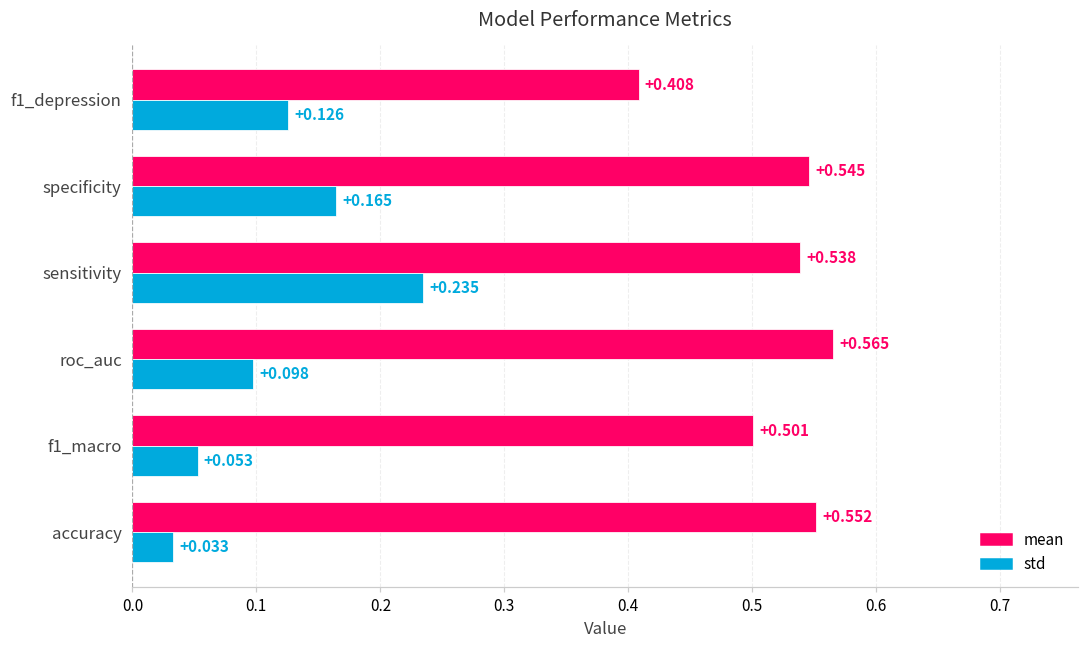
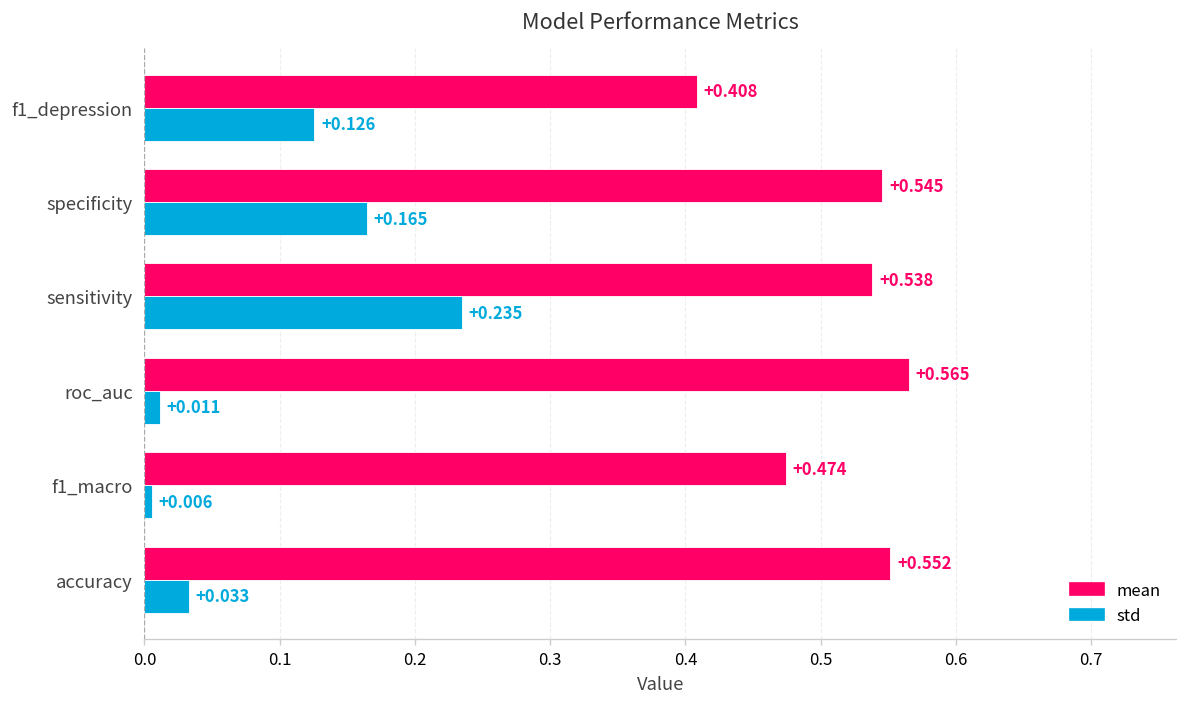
  {
    "mean": {
      "f1_depression": "+0.408",
      "specificity": "+0.545",
      "sensitivity": "+0.538",
      "roc_auc": "+0.565",
-     "f1_macro": "+0.501",
+     "f1_macro": "+0.474",
      "accuracy": "+0.552"
    },
    "std": {
      "f1_depression": "+0.126",
      "specificity": "+0.165",
      "sensitivity": "+0.235",
-     "roc_auc": "+0.098",
-     "f1_macro": "+0.053",
+     "roc_auc": "+0.011",
+     "f1_macro": "+0.006",
      "accuracy": "+0.033"
    }
  }
